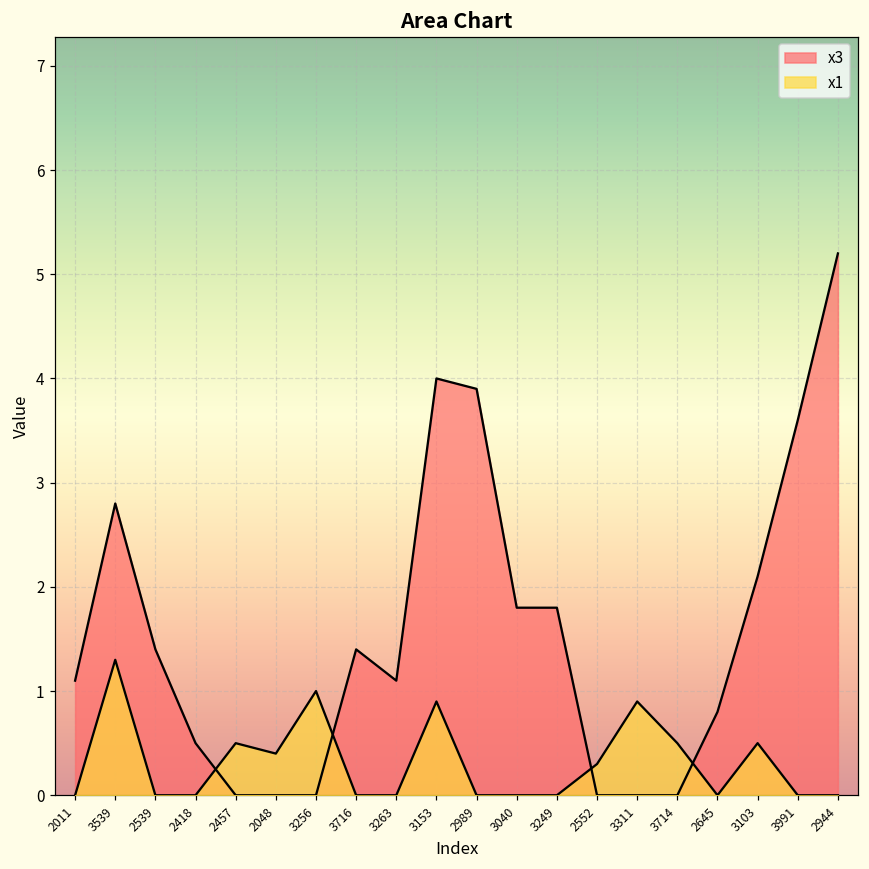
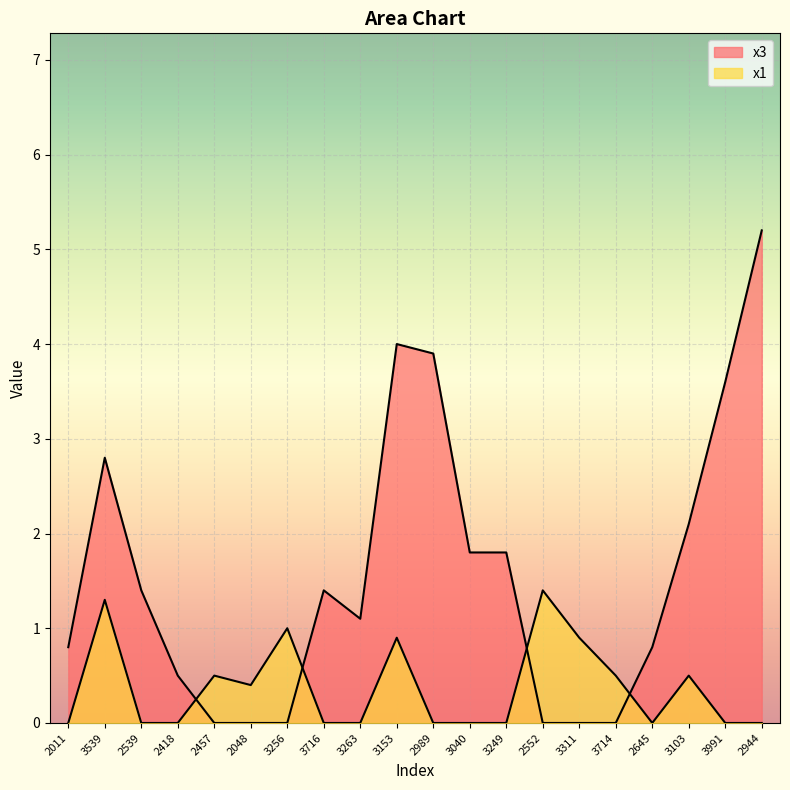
  {
    "x3": {
-     "2011": 1.1,
+     "2011": 0.8,
      "3539": 2.8,
      "2539": 1.4,
      "2418": 0.5,
      "2457": 0.0,
      "2048": 0.0,
      "3256": 0.0,
      "3716": 1.4,
      "3263": 1.1,
      "3153": 4.0,
      "2989": 3.9,
      "3040": 1.8,
      "3249": 1.8,
      "2552": 0.0,
      "3311": 0.0,
      "3714": 0.0,
      "2645": 0.8,
      "3103": 2.1,
      "3991": 3.6,
      "2944": 5.2
    },
    "x1": {
      "2011": 0.0,
      "3539": 1.3,
      "2539": 0.0,
      "2418": 0.0,
      "2457": 0.5,
      "2048": 0.4,
      "3256": 1.0,
      "3716": 0.0,
      "3263": 0.0,
      "3153": 0.9,
      "2989": 0.0,
      "3040": 0.0,
      "3249": 0.0,
-     "2552": 0.3,
+     "2552": 1.4,
      "3311": 0.9,
      "3714": 0.5,
      "2645": 0.0,
      "3103": 0.5,
      "3991": 0.0,
      "2944": 0.0
    }
  }
